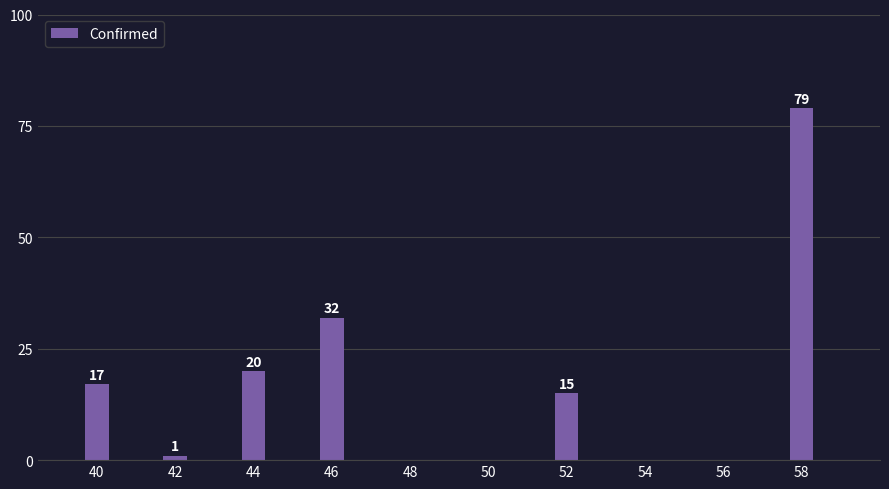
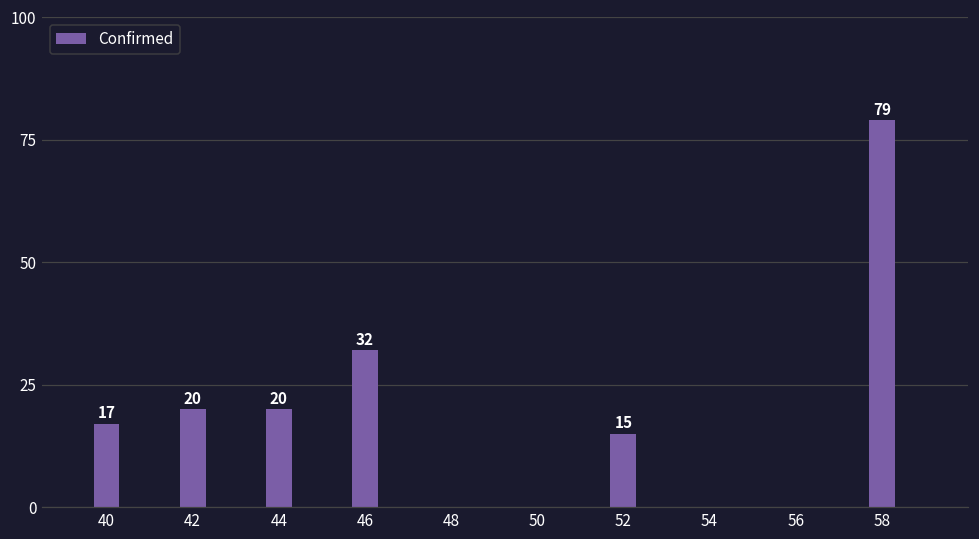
  {
    "40": 17,
-   "42": 1,
+   "42": 20,
    "44": 20,
    "46": 32,
    "52": 15,
    "58": 79
  }
